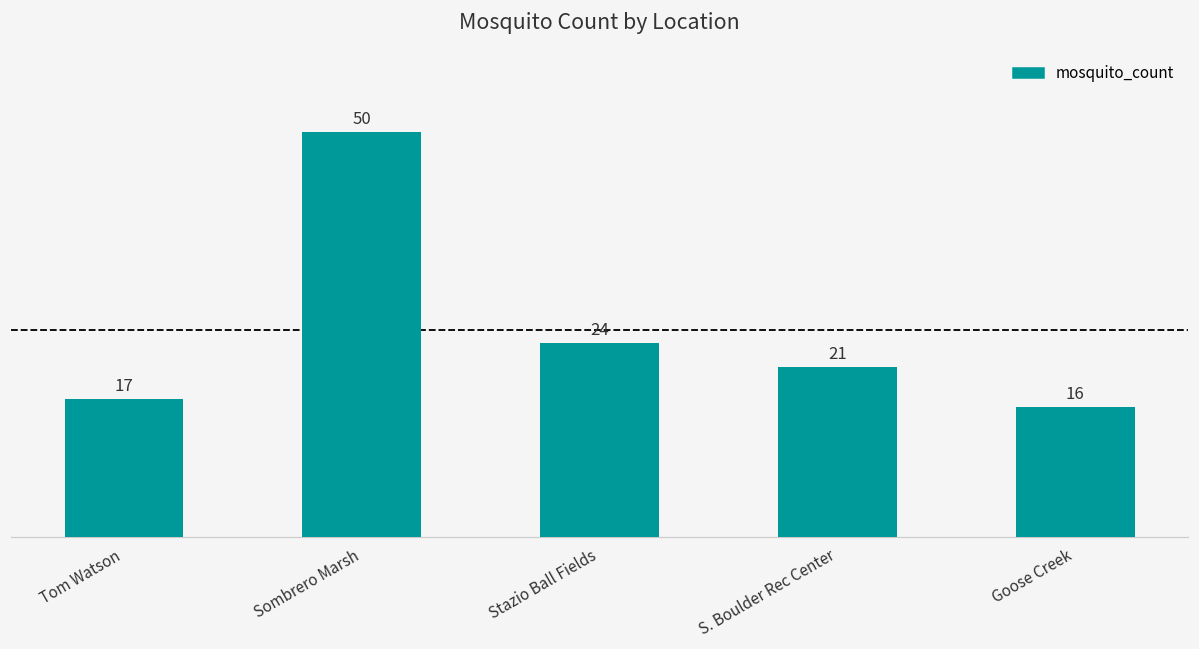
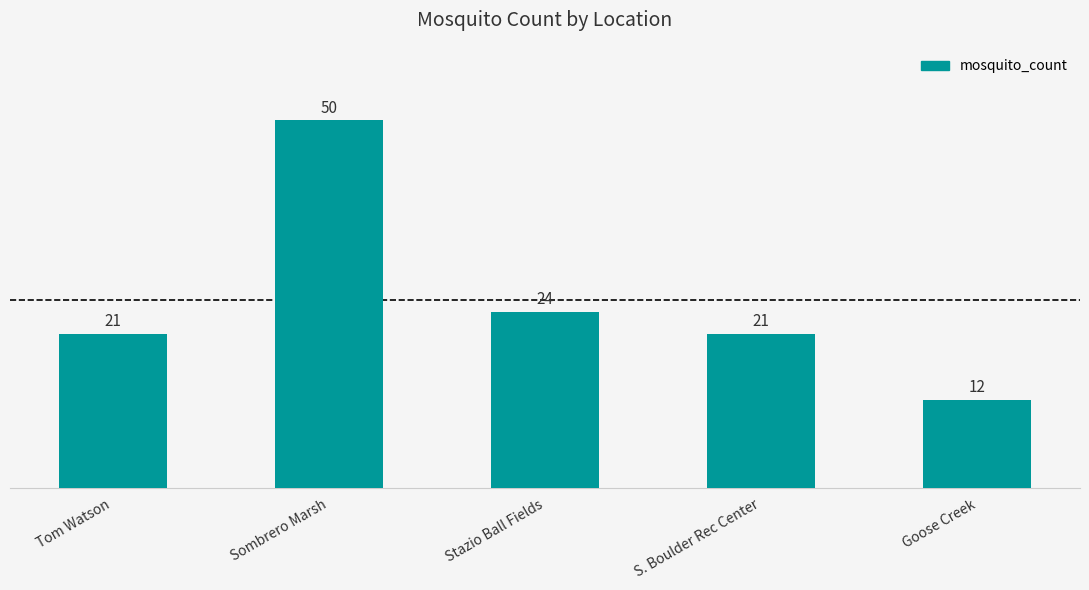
  {
-   "Tom Watson": 17,
+   "Tom Watson": 21,
    "Sombrero Marsh": 50,
    "Stazio Ball Fields": 24,
    "S. Boulder Rec Center": 21,
-   "Goose Creek": 16
+   "Goose Creek": 12
  }
